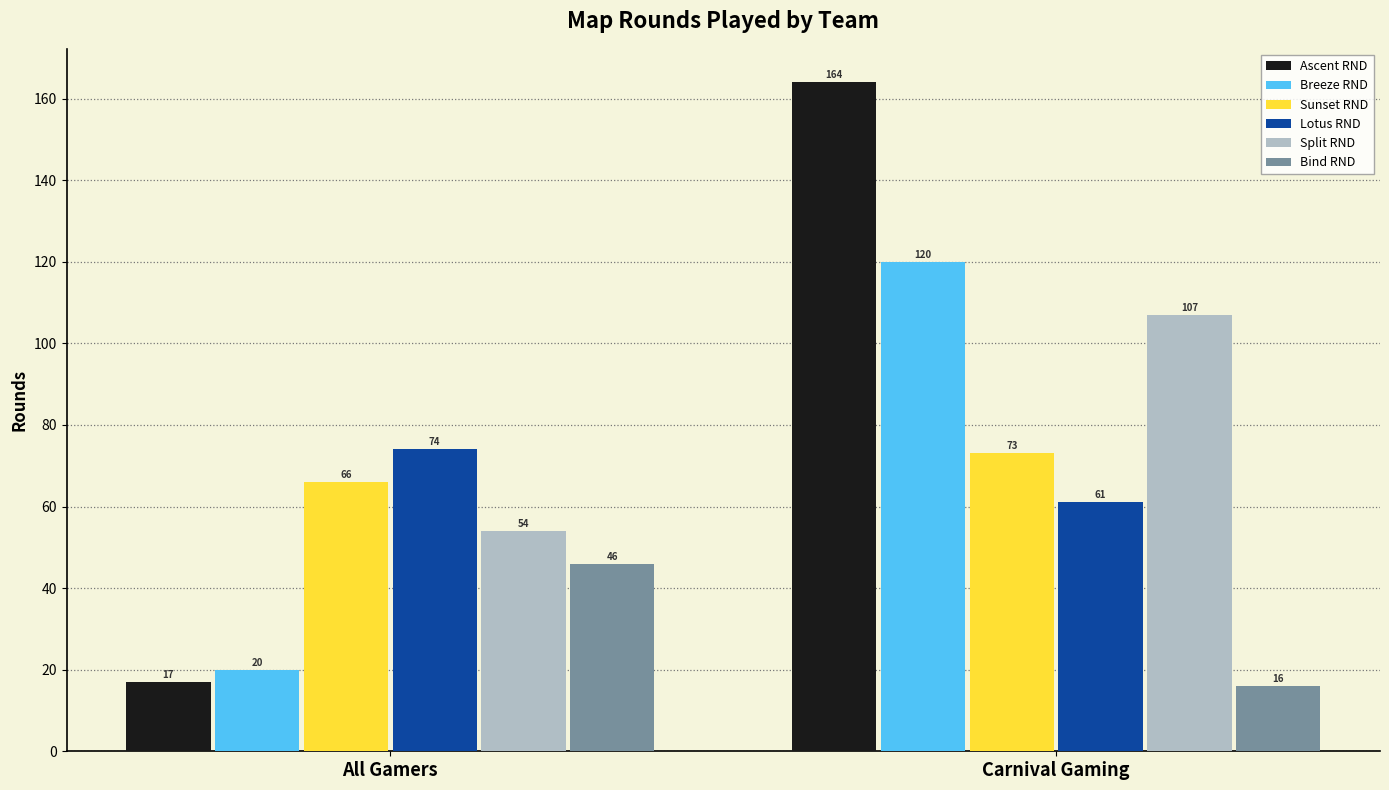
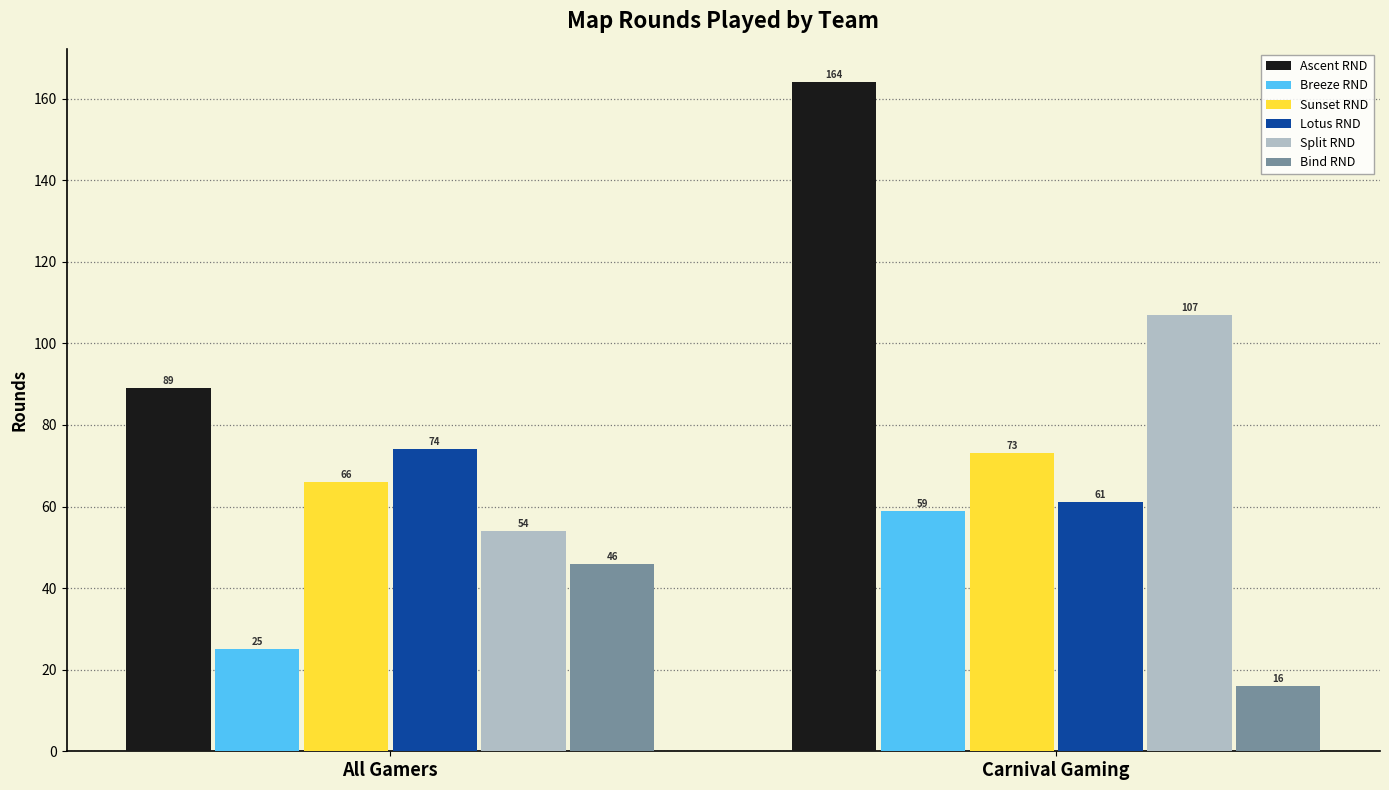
  {
    "Ascent RND": {
-     "All Gamers": 17,
+     "All Gamers": 89,
      "Carnival Gaming": 164
    },
    "Breeze RND": {
-     "All Gamers": 20,
-     "Carnival Gaming": 120
+     "All Gamers": 25,
+     "Carnival Gaming": 59
    },
    "Sunset RND": {
      "All Gamers": 66,
      "Carnival Gaming": 73
    },
    "Lotus RND": {
      "All Gamers": 74,
      "Carnival Gaming": 61
    },
    "Split RND": {
      "All Gamers": 54,
      "Carnival Gaming": 107
    },
    "Bind RND": {
      "All Gamers": 46,
      "Carnival Gaming": 16
    }
  }
